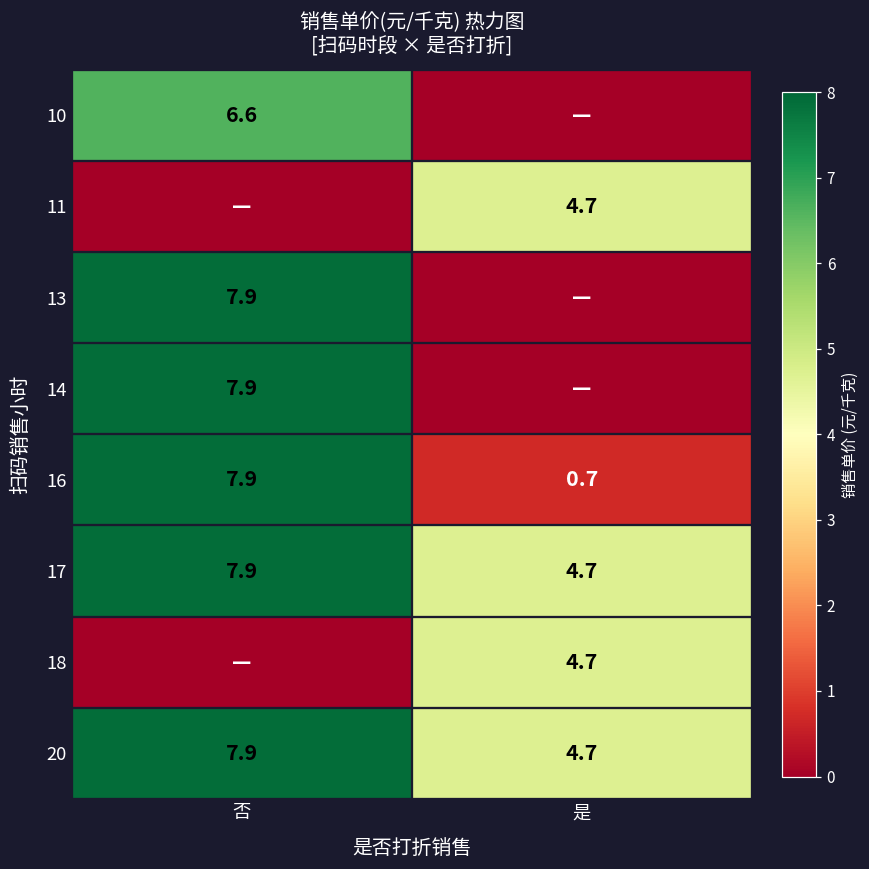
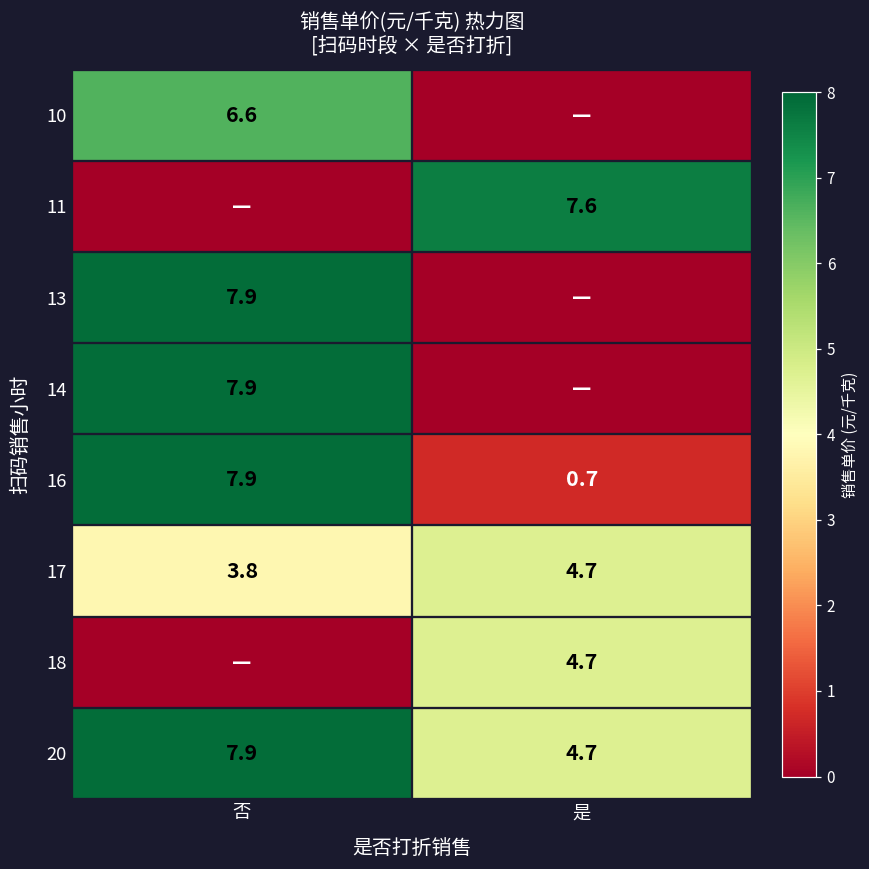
  {
    "10": {
      "否": 6.6
    },
    "11": {
-     "是": 4.7
+     "是": 7.6
    },
    "13": {
      "否": 7.9
    },
    "14": {
      "否": 7.9
    },
    "16": {
      "否": 7.9,
      "是": 0.7
    },
    "17": {
-     "否": 7.9,
+     "否": 3.8,
      "是": 4.7
    },
    "18": {
      "是": 4.7
    },
    "20": {
      "否": 7.9,
      "是": 4.7
    }
  }
